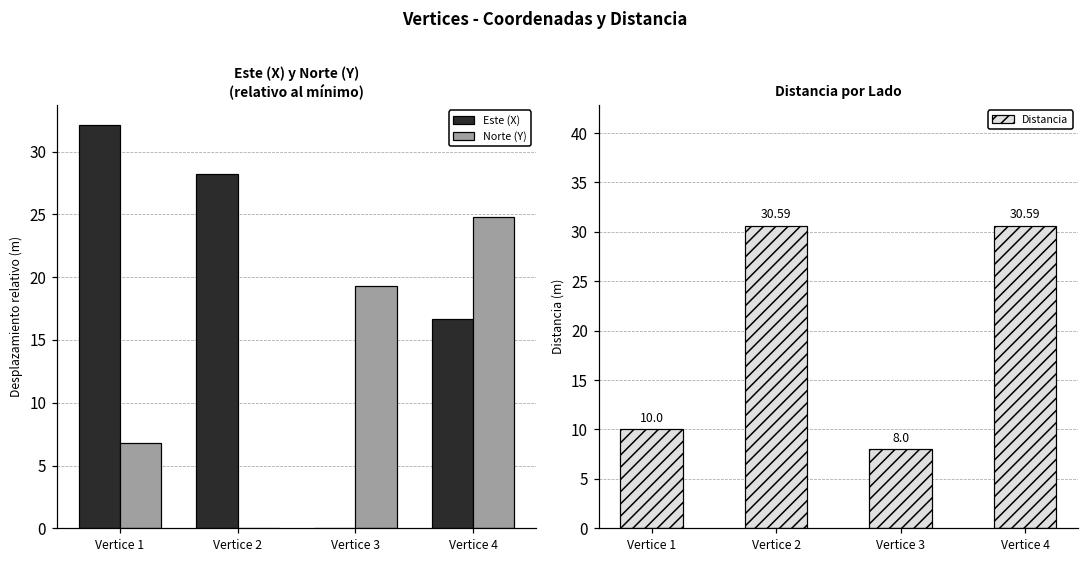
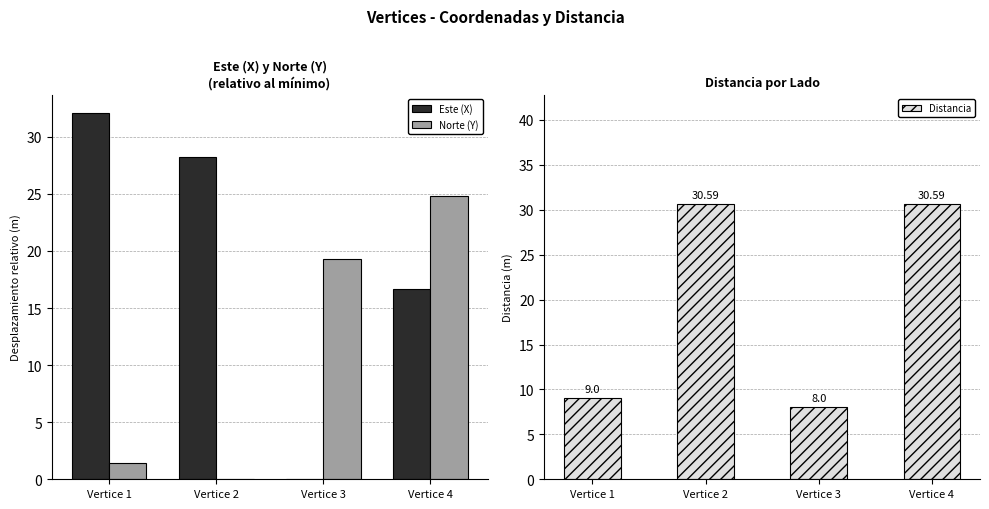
  {
    "Este (X) y Norte (Y) (relativo al mínimo)": {
      "Este (X)": {
        "Vertice 1": 32.1,
        "Vertice 2": 28.2,
        "Vertice 3": 0.0,
        "Vertice 4": 16.7
      },
      "Norte (Y)": {
-       "Vertice 1": 6.8,
+       "Vertice 1": 1.5,
        "Vertice 2": 0.0,
        "Vertice 3": 19.3,
        "Vertice 4": 24.8
      }
    },
    "Distancia por Lado": {
-     "Vertice 1": 10.0,
+     "Vertice 1": 9.0,
      "Vertice 2": 30.59,
      "Vertice 3": 8.0,
      "Vertice 4": 30.59
    }
  }
